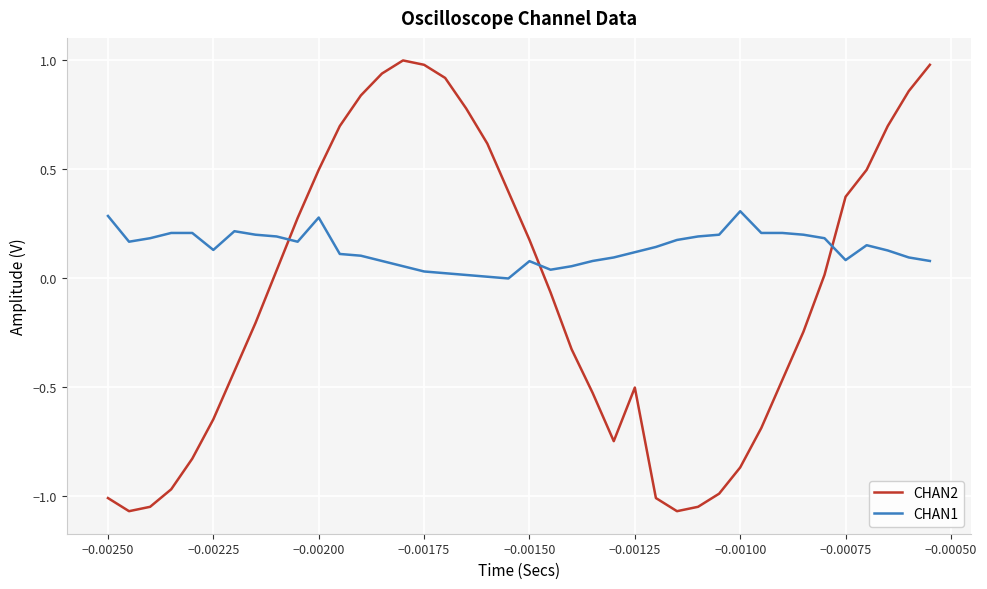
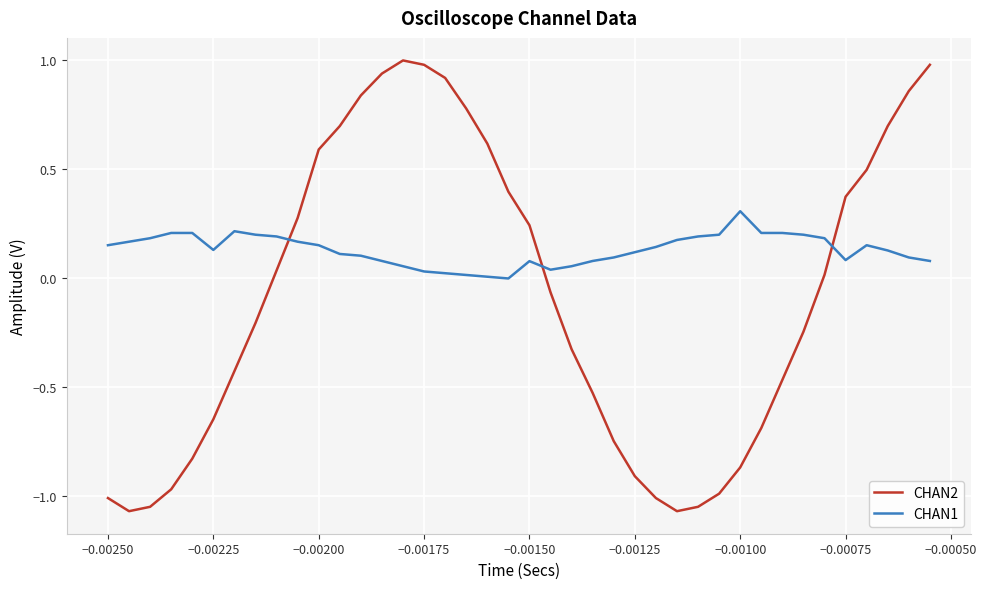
  {
    "CHAN2": {
      "−0.00250": -1.01,
      "−0.00225": -0.65,
-     "−0.00200": 0.50,
+     "−0.00200": 0.59,
      "−0.00175": 0.98,
-     "−0.00150": 0.18,
-     "−0.00125": -0.50,
+     "−0.00150": 0.24,
+     "−0.00125": -0.91,
      "−0.00100": -0.87,
      "−0.00075": 0.37
    },
    "CHAN1": {
-     "−0.00250": 0.28,
+     "−0.00250": 0.15,
      "−0.00225": 0.13,
-     "−0.00200": 0.28,
+     "−0.00200": 0.15,
      "−0.00175": 0.03,
      "−0.00150": 0.08,
      "−0.00125": 0.12,
      "−0.00100": 0.31,
      "−0.00075": 0.08
    }
  }
